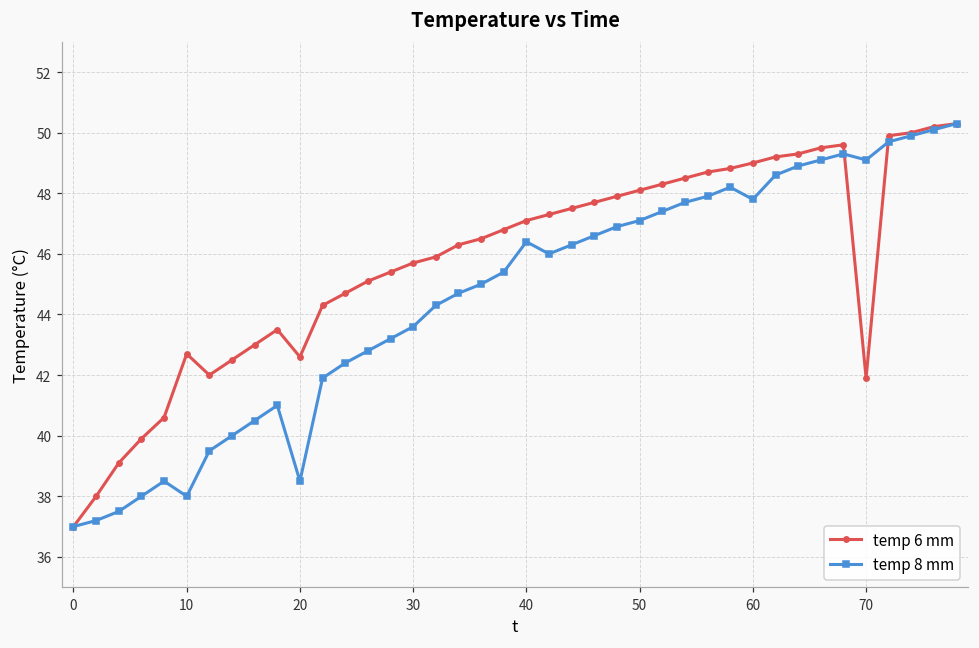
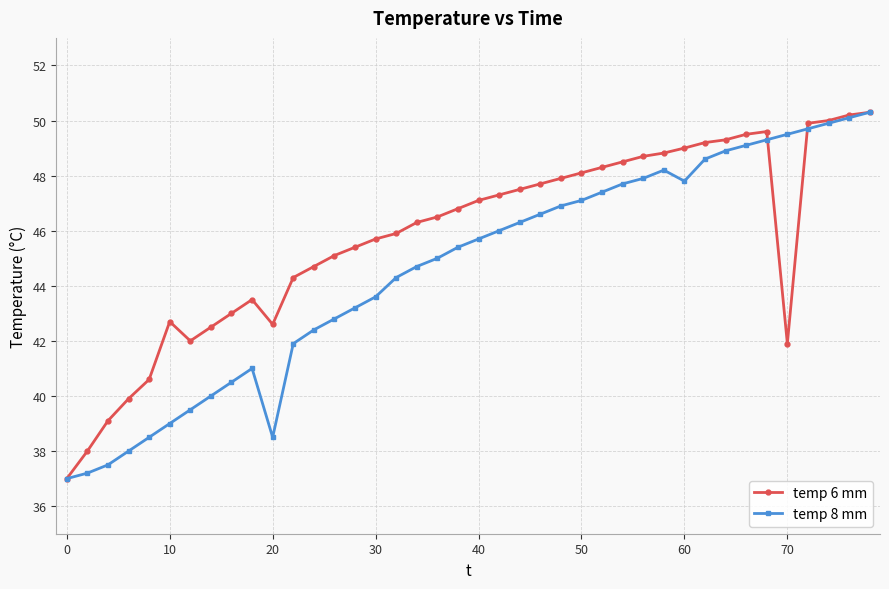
  {
    "temp 6 mm": {
      "10": 42.7,
      "20": 42.6,
      "30": 45.7,
      "40": 47.1,
      "50": 48.1,
      "60": 49.0,
      "70": 41.9
    },
    "temp 8 mm": {
-     "10": 38,
+     "10": 39,
      "20": 38.5,
      "30": 43.6,
-     "40": 46.4,
+     "40": 45.7,
      "50": 47.1,
      "60": 47.8,
-     "70": 49.1
+     "70": 49.5
    }
  }
